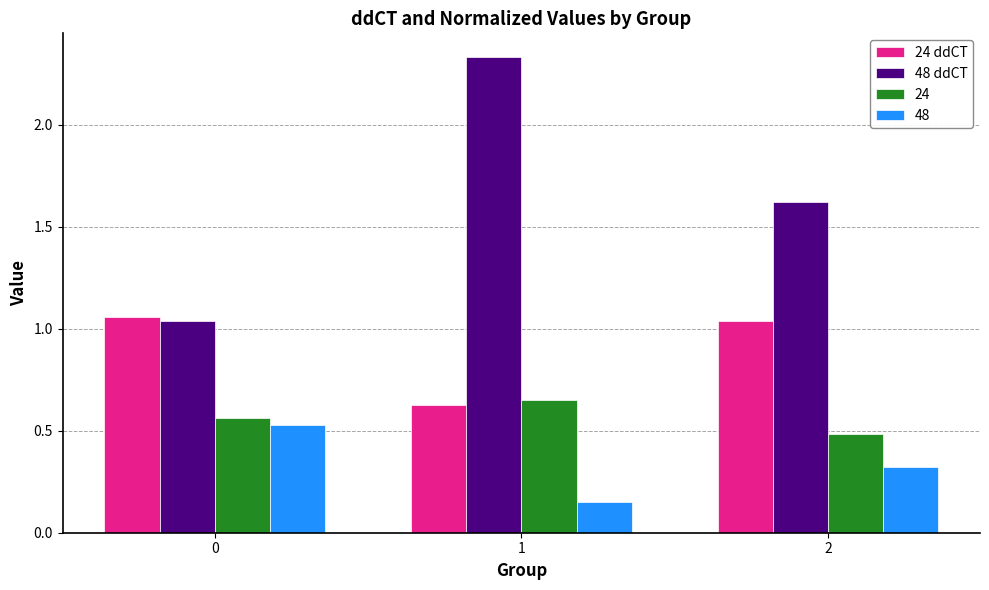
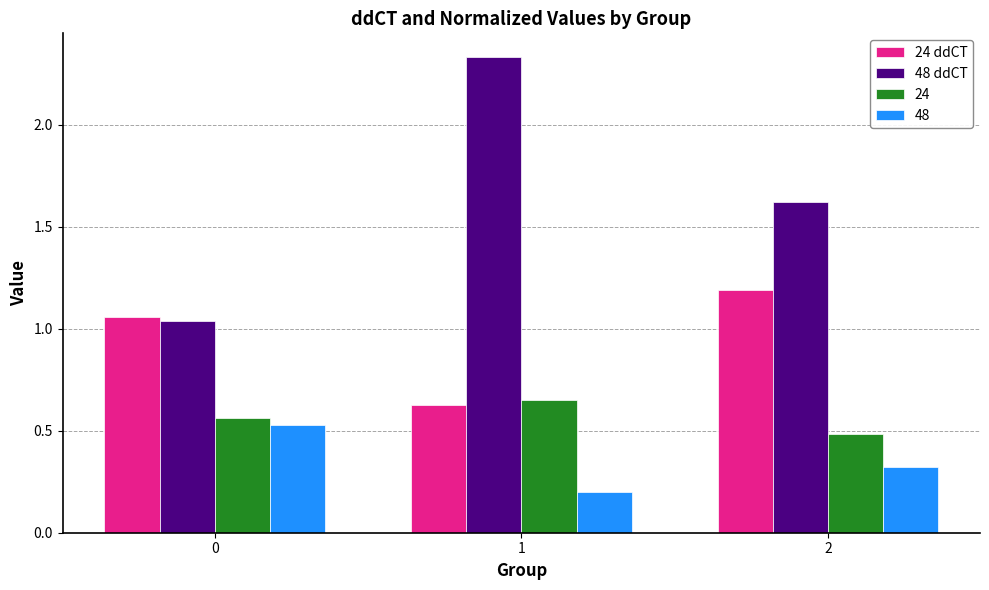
  {
    "24 ddCT": {
      "0": 1.06,
      "1": 0.62,
-     "2": 1.04
+     "2": 1.19
    },
    "48 ddCT": {
      "0": 1.04,
      "1": 2.33,
      "2": 1.62
    },
    "24": {
      "0": 0.56,
      "1": 0.65,
      "2": 0.49
    },
    "48": {
      "0": 0.53,
-     "1": 0.15,
+     "1": 0.20,
      "2": 0.32
    }
  }
